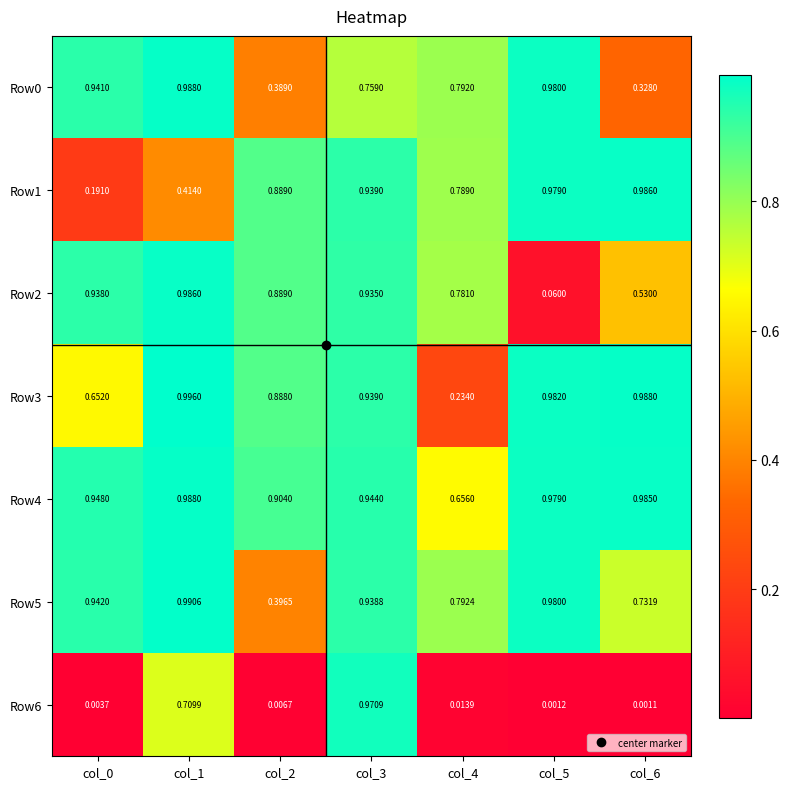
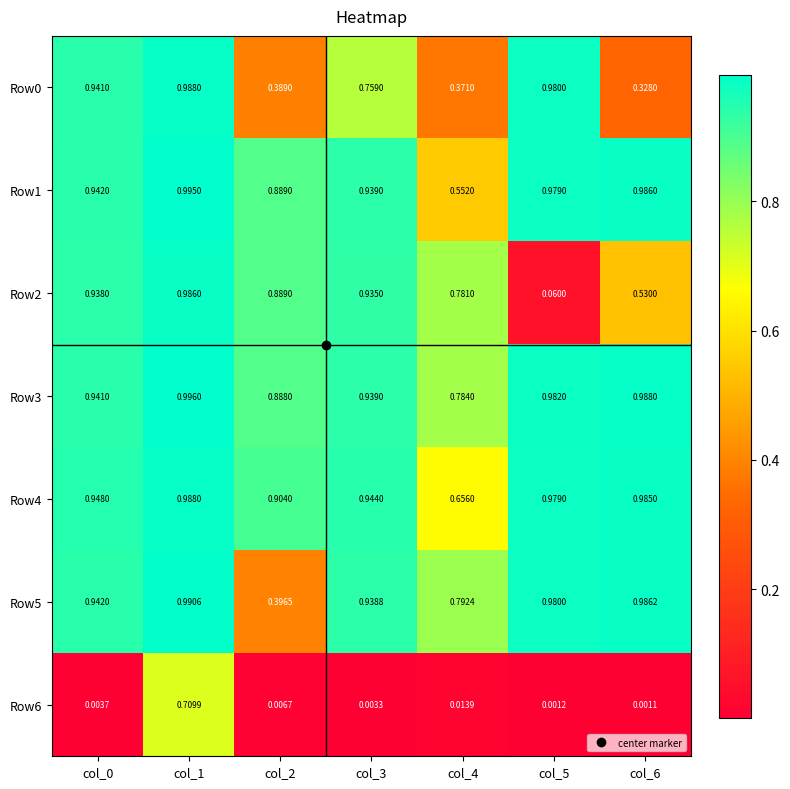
  {
    "Row0": {
      "col_0": 0.9410,
      "col_1": 0.9880,
      "col_2": 0.3890,
      "col_3": 0.7590,
-     "col_4": 0.7920,
+     "col_4": 0.3710,
      "col_5": 0.9800,
      "col_6": 0.3280
    },
    "Row1": {
-     "col_0": 0.1910,
-     "col_1": 0.4140,
+     "col_0": 0.9420,
+     "col_1": 0.9950,
      "col_2": 0.8890,
      "col_3": 0.9390,
-     "col_4": 0.7890,
+     "col_4": 0.5520,
      "col_5": 0.9790,
      "col_6": 0.9860
    },
    "Row2": {
      "col_0": 0.9380,
      "col_1": 0.9860,
      "col_2": 0.8890,
      "col_3": 0.9350,
      "col_4": 0.7810,
      "col_5": 0.0600,
      "col_6": 0.5300
    },
    "Row3": {
-     "col_0": 0.6520,
+     "col_0": 0.9410,
      "col_1": 0.9960,
      "col_2": 0.8880,
      "col_3": 0.9390,
-     "col_4": 0.2340,
+     "col_4": 0.7840,
      "col_5": 0.9820,
      "col_6": 0.9880
    },
    "Row4": {
      "col_0": 0.9480,
      "col_1": 0.9880,
      "col_2": 0.9040,
      "col_3": 0.9440,
      "col_4": 0.6560,
      "col_5": 0.9790,
      "col_6": 0.9850
    },
    "Row5": {
      "col_0": 0.9420,
      "col_1": 0.9906,
      "col_2": 0.3965,
      "col_3": 0.9388,
      "col_4": 0.7924,
      "col_5": 0.9800,
-     "col_6": 0.7319
+     "col_6": 0.9862
    },
    "Row6": {
      "col_0": 0.0037,
      "col_1": 0.7099,
      "col_2": 0.0067,
-     "col_3": 0.9709,
+     "col_3": 0.0033,
      "col_4": 0.0139,
      "col_5": 0.0012,
      "col_6": 0.0011
    }
  }
